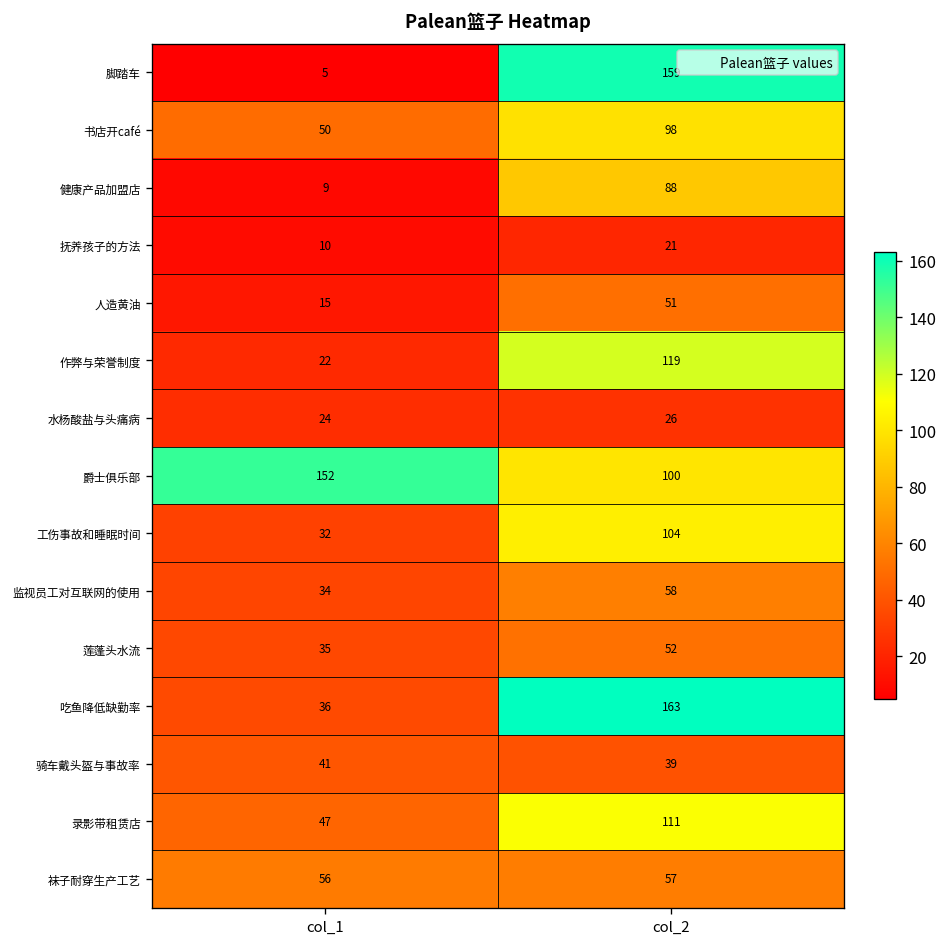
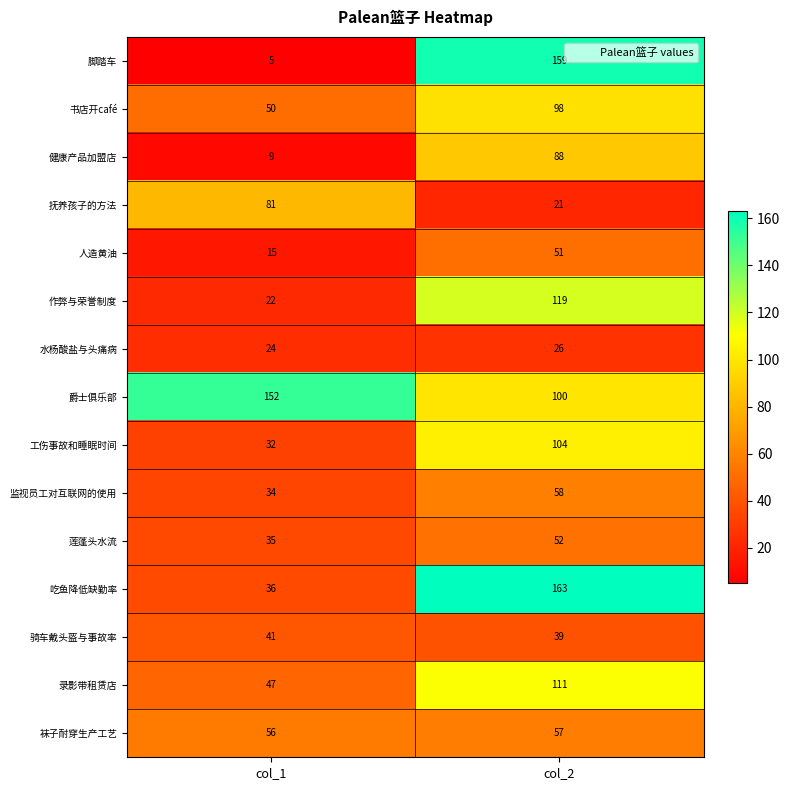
  {
    "脚踏车": {
      "col_1": 5
    },
    "书店开café": {
      "col_1": 50,
      "col_2": 98
    },
    "健康产品加盟店": {
      "col_1": 9,
      "col_2": 88
    },
    "抚养孩子的方法": {
-     "col_1": 10,
+     "col_1": 81,
      "col_2": 21
    },
    "人造黄油": {
      "col_1": 15,
      "col_2": 51
    },
    "作弊与荣誉制度": {
      "col_1": 22,
      "col_2": 119
    },
    "水杨酸盐与头痛病": {
      "col_1": 24,
      "col_2": 26
    },
    "爵士俱乐部": {
      "col_1": 152,
      "col_2": 100
    },
    "工伤事故和睡眠时间": {
      "col_1": 32,
      "col_2": 104
    },
    "监视员工对互联网的使用": {
      "col_1": 34,
      "col_2": 58
    },
    "莲蓬头水流": {
      "col_1": 35,
      "col_2": 52
    },
    "吃鱼降低缺勤率": {
      "col_1": 36,
      "col_2": 163
    },
    "骑车戴头盔与事故率": {
      "col_1": 41,
      "col_2": 39
    },
    "录影带租赁店": {
      "col_1": 47,
      "col_2": 111
    },
    "袜子耐穿生产工艺": {
      "col_1": 56,
      "col_2": 57
    }
  }
